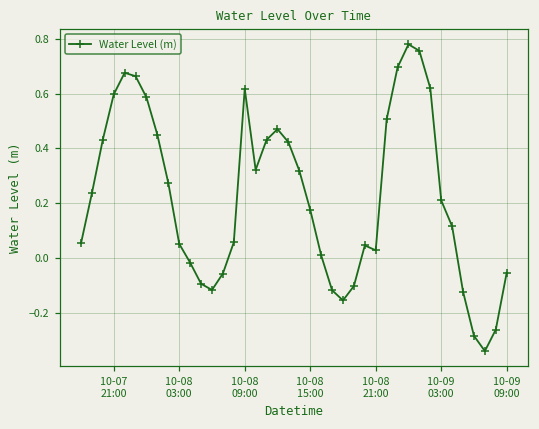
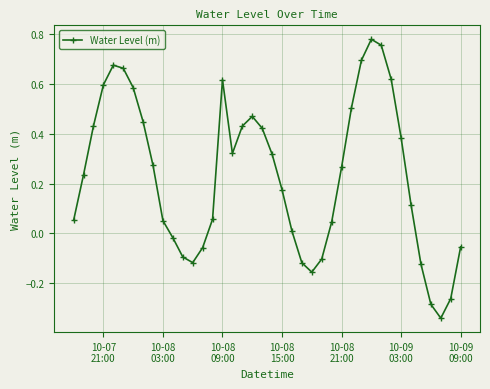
  {
    "10-07 21:00": 0.60,
    "10-08 03:00": 0.05,
    "10-08 09:00": 0.62,
    "10-08 15:00": 0.18,
-   "10-08 21:00": 0.03,
-   "10-09 03:00": 0.21,
+   "10-08 21:00": 0.27,
+   "10-09 03:00": 0.38,
    "10-09 09:00": -0.05
  }
